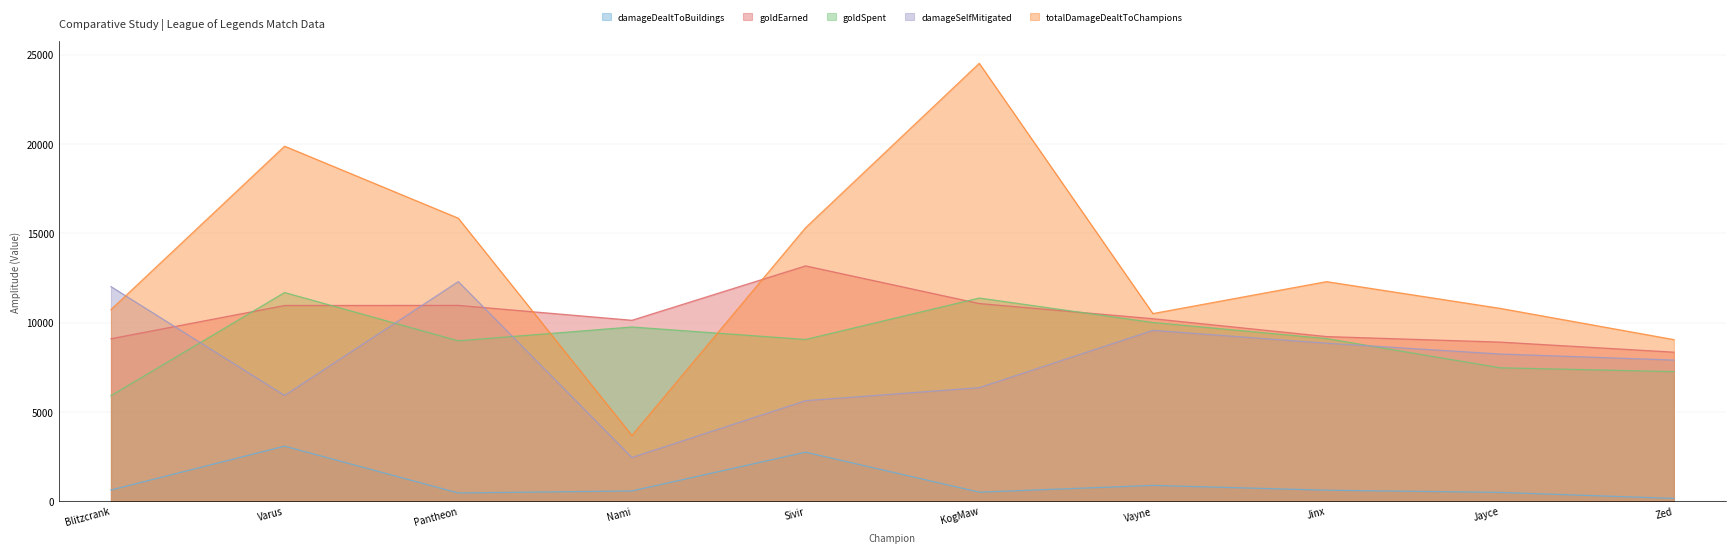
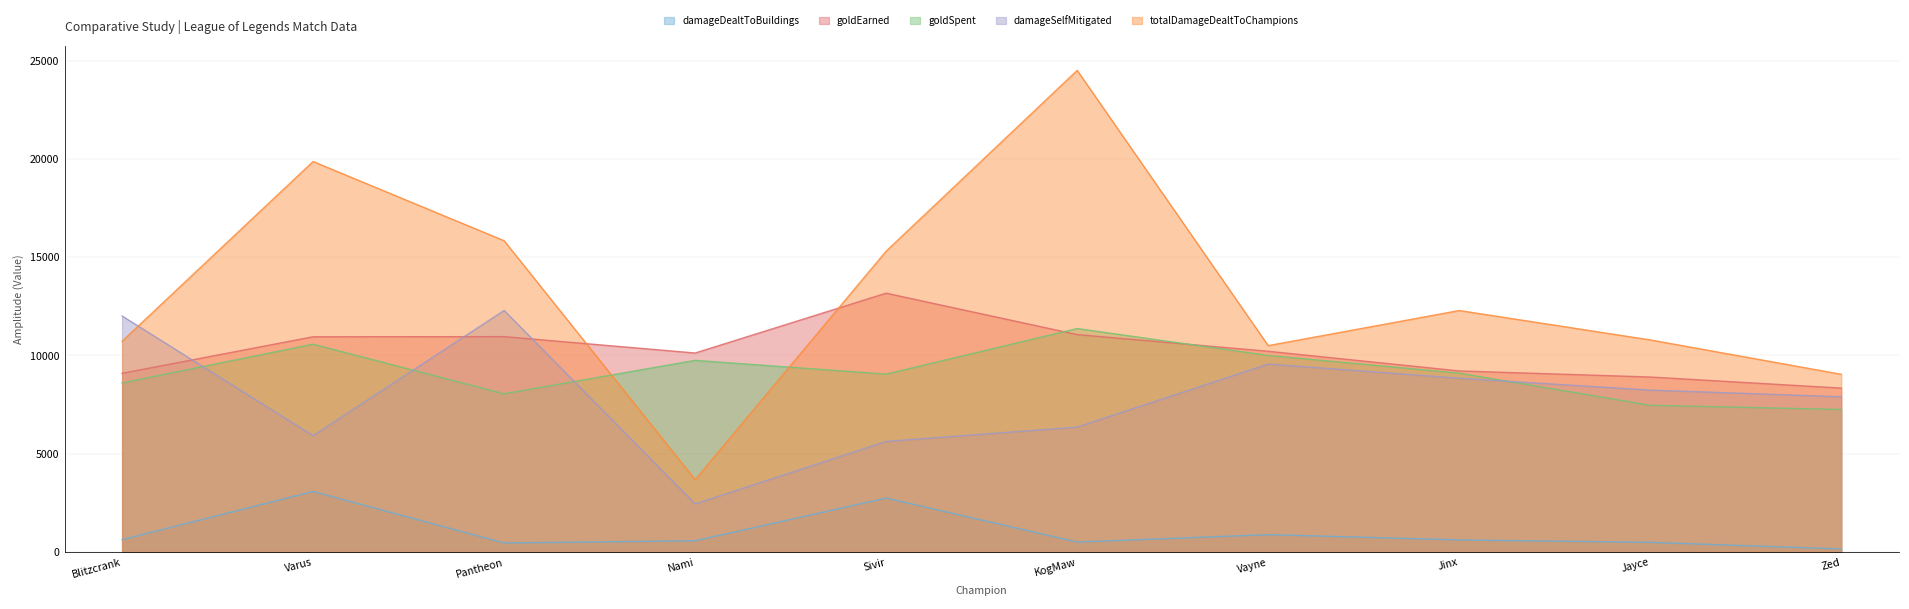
  {
    "goldSpent": {
-     "Blitzcrank": 5900,
-     "Varus": 11700,
-     "Pantheon": 9000,
+     "Blitzcrank": 8600,
+     "Varus": 10600,
+     "Pantheon": 8000,
      "Nami": 9800,
      "Sivir": 9100,
      "KogMaw": 11400,
      "Vayne": 10000,
      "Jayce": 7500,
      "Zed": 7300
    }
  }
